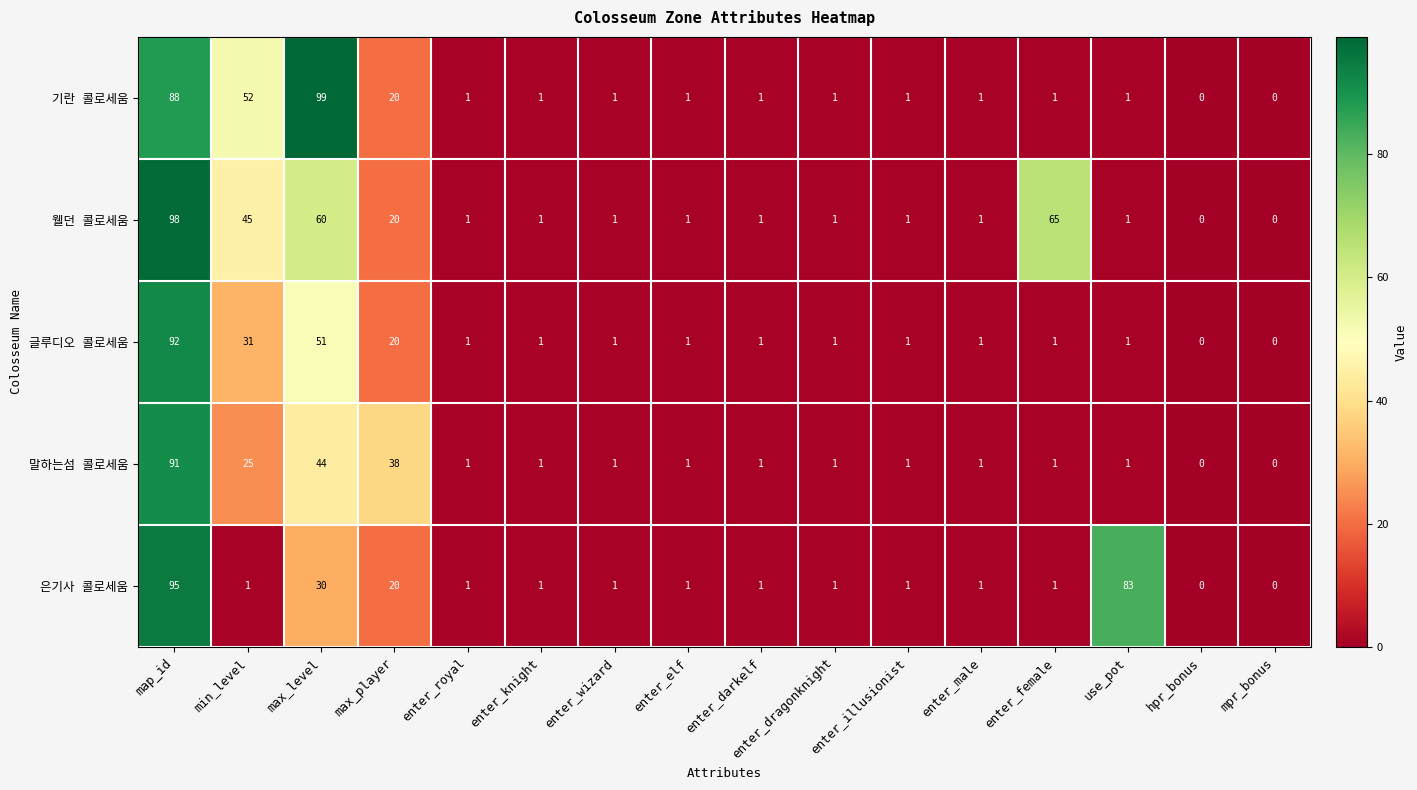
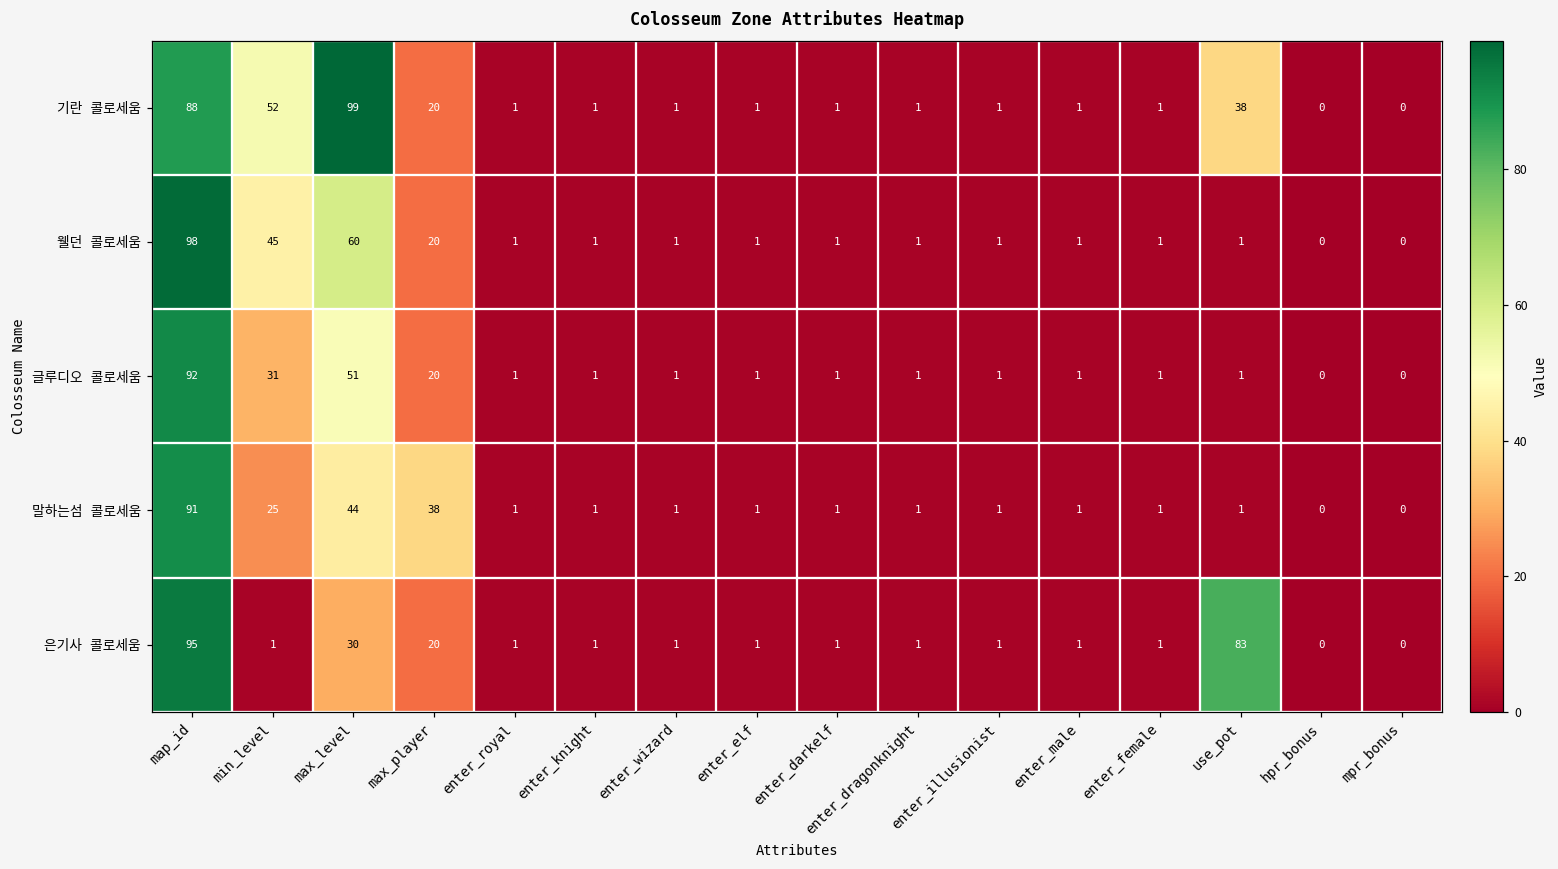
  {
    "기란 콜로세움": {
      "map_id": 88,
      "min_level": 52,
      "max_level": 99,
      "max_player": 20,
      "enter_royal": 1,
      "enter_knight": 1,
      "enter_wizard": 1,
      "enter_elf": 1,
      "enter_darkelf": 1,
      "enter_dragonknight": 1,
      "enter_illusionist": 1,
      "enter_male": 1,
      "enter_female": 1,
-     "use_pot": 1,
+     "use_pot": 38,
      "hpr_bonus": 0,
      "mpr_bonus": 0
    },
    "웰던 콜로세움": {
      "map_id": 98,
      "min_level": 45,
      "max_level": 60,
      "max_player": 20,
      "enter_royal": 1,
      "enter_knight": 1,
      "enter_wizard": 1,
      "enter_elf": 1,
      "enter_darkelf": 1,
      "enter_dragonknight": 1,
      "enter_illusionist": 1,
      "enter_male": 1,
-     "enter_female": 65,
+     "enter_female": 1,
      "use_pot": 1,
      "hpr_bonus": 0,
      "mpr_bonus": 0
    },
    "글루디오 콜로세움": {
      "map_id": 92,
      "min_level": 31,
      "max_level": 51,
      "max_player": 20,
      "enter_royal": 1,
      "enter_knight": 1,
      "enter_wizard": 1,
      "enter_elf": 1,
      "enter_darkelf": 1,
      "enter_dragonknight": 1,
      "enter_illusionist": 1,
      "enter_male": 1,
      "enter_female": 1,
      "use_pot": 1,
      "hpr_bonus": 0,
      "mpr_bonus": 0
    },
    "말하는섬 콜로세움": {
      "map_id": 91,
      "min_level": 25,
      "max_level": 44,
      "max_player": 38,
      "enter_royal": 1,
      "enter_knight": 1,
      "enter_wizard": 1,
      "enter_elf": 1,
      "enter_darkelf": 1,
      "enter_dragonknight": 1,
      "enter_illusionist": 1,
      "enter_male": 1,
      "enter_female": 1,
      "use_pot": 1,
      "hpr_bonus": 0,
      "mpr_bonus": 0
    },
    "은기사 콜로세움": {
      "map_id": 95,
      "min_level": 1,
      "max_level": 30,
      "max_player": 20,
      "enter_royal": 1,
      "enter_knight": 1,
      "enter_wizard": 1,
      "enter_elf": 1,
      "enter_darkelf": 1,
      "enter_dragonknight": 1,
      "enter_illusionist": 1,
      "enter_male": 1,
      "enter_female": 1,
      "use_pot": 83,
      "hpr_bonus": 0,
      "mpr_bonus": 0
    }
  }
